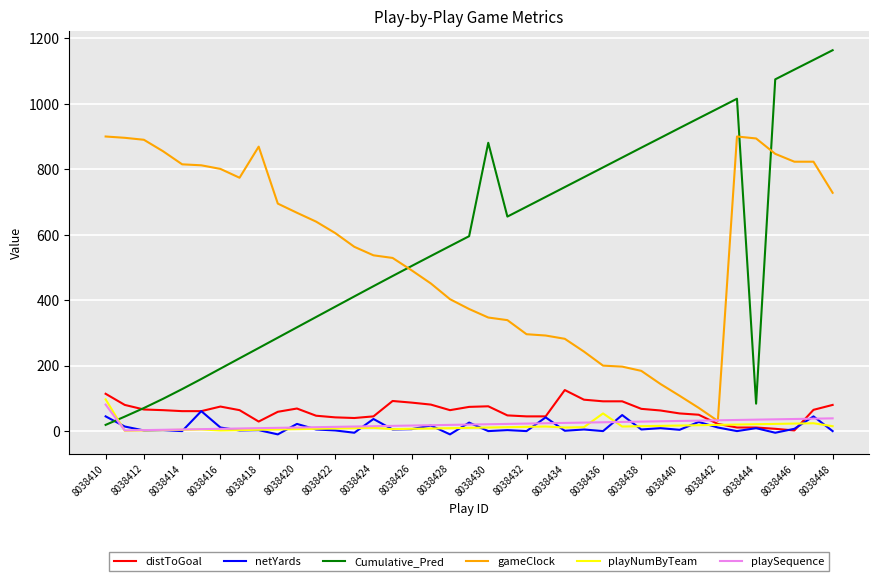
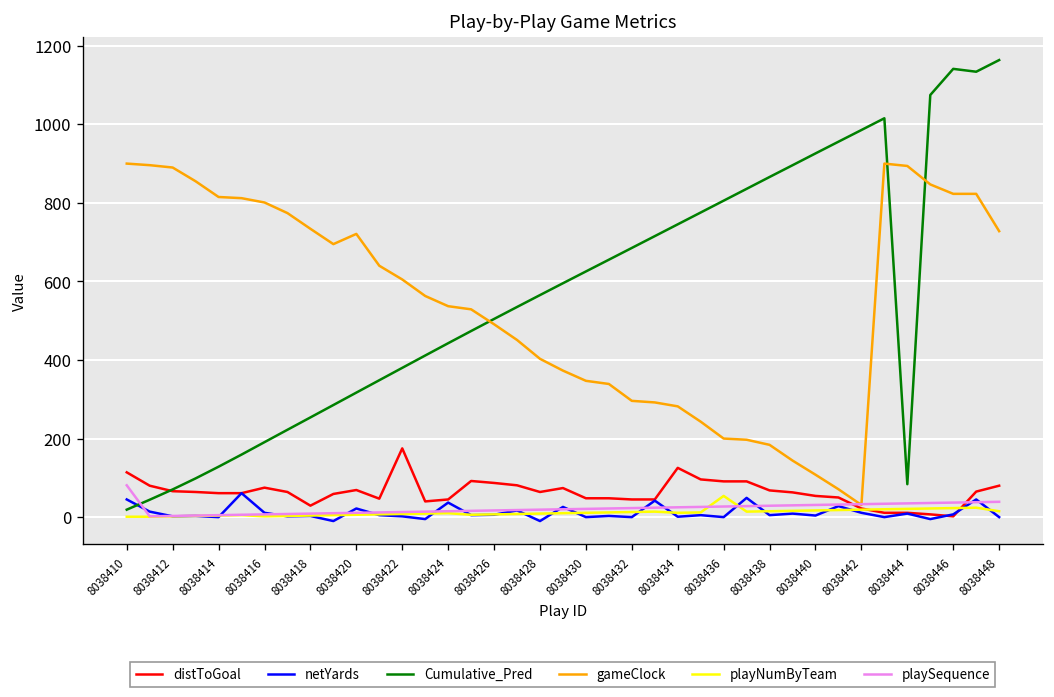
  {
    "distToGoal": {
      "8038410": 110,
      "8038414": 60,
      "8038416": 80,
      "8038418": 30,
      "8038420": 70,
-     "8038422": 40,
+     "8038422": 180,
      "8038424": 50,
      "8038426": 90,
      "8038428": 60,
-     "8038430": 80,
+     "8038430": 50,
      "8038432": 50,
      "8038434": 130,
      "8038436": 90,
      "8038438": 70,
      "8038440": 50,
      "8038448": 80
    },
    "netYards": {
      "8038410": 50,
      "8038420": 20,
      "8038424": 40,
      "8038428": -10,
      "8038430": 0,
      "8038432": 0,
      "8038434": 0,
      "8038436": 0,
      "8038438": 10,
      "8038440": 0,
      "8038442": 10,
      "8038448": 0
    },
    "Cumulative_Pred": {
      "8038410": 20,
      "8038414": 130,
      "8038416": 190,
      "8038418": 250,
      "8038420": 320,
      "8038422": 380,
      "8038424": 440,
      "8038426": 500,
      "8038428": 570,
-     "8038430": 880,
+     "8038430": 630,
      "8038432": 690,
      "8038434": 750,
      "8038436": 810,
      "8038438": 870,
      "8038440": 930,
      "8038442": 990,
      "8038444": 80,
-     "8038446": 1100,
+     "8038446": 1140,
      "8038448": 1160
    },
    "gameClock": {
      "8038410": 900,
      "8038412": 890,
      "8038414": 820,
      "8038416": 800,
-     "8038418": 870,
-     "8038420": 670,
+     "8038418": 730,
+     "8038420": 720,
      "8038422": 610,
      "8038424": 540,
      "8038426": 490,
      "8038428": 400,
      "8038430": 350,
      "8038432": 300,
      "8038434": 280,
      "8038436": 200,
      "8038438": 180,
      "8038440": 110,
      "8038444": 890,
      "8038446": 820,
      "8038448": 730
    },
    "playNumByTeam": {
-     "8038410": 100,
+     "8038410": 0,
      "8038428": 10,
      "8038430": 10,
      "8038432": 10,
      "8038434": 10,
      "8038436": 50,
      "8038438": 20,
      "8038440": 20,
      "8038444": 20,
      "8038446": 20,
      "8038448": 20
    },
    "playSequence": {
      "8038410": 80,
      "8038426": 20,
      "8038428": 20,
      "8038430": 20,
      "8038432": 20,
      "8038434": 30,
      "8038436": 30,
      "8038438": 30,
      "8038440": 30,
      "8038444": 40,
      "8038446": 40,
      "8038448": 40
    }
  }
